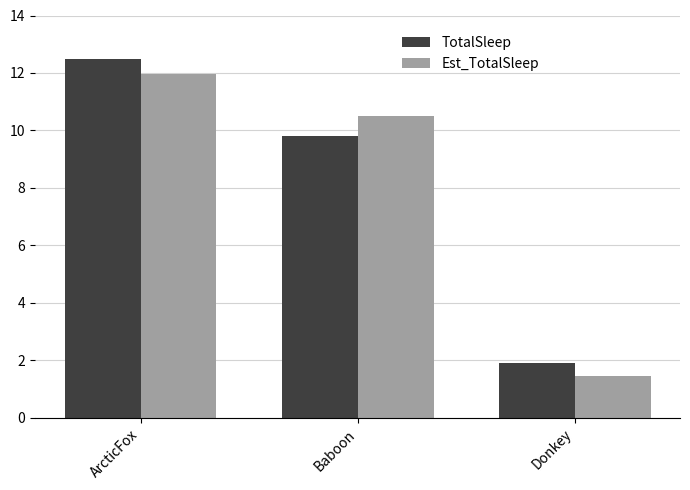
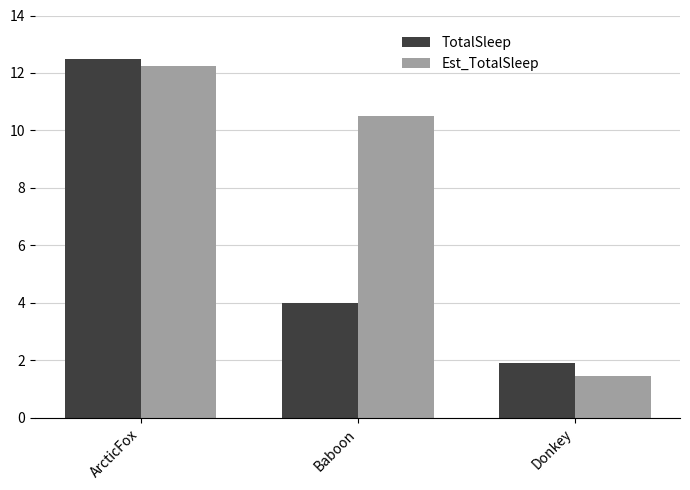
  {
    "TotalSleep": {
      "ArcticFox": 12.5,
-     "Baboon": 9.8,
+     "Baboon": 4.0,
      "Donkey": 1.9
    },
    "Est_TotalSleep": {
-     "ArcticFox": 12.0,
+     "ArcticFox": 12.3,
      "Baboon": 10.5,
      "Donkey": 1.5
    }
  }
